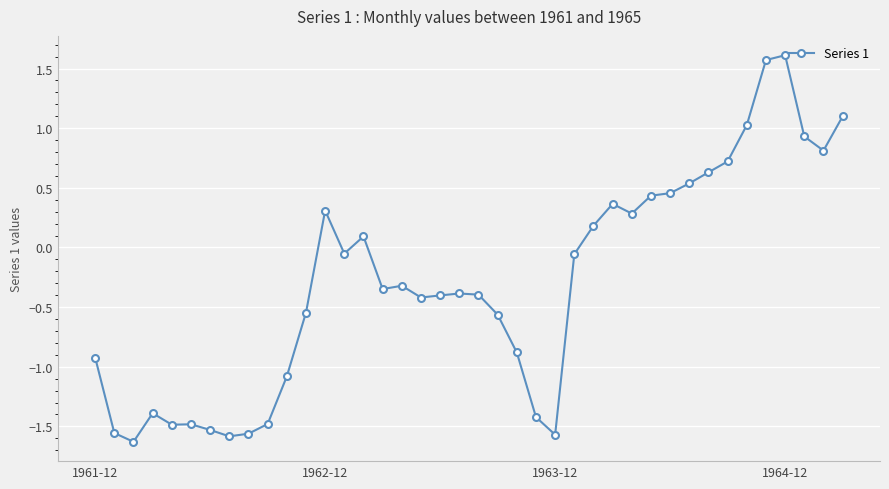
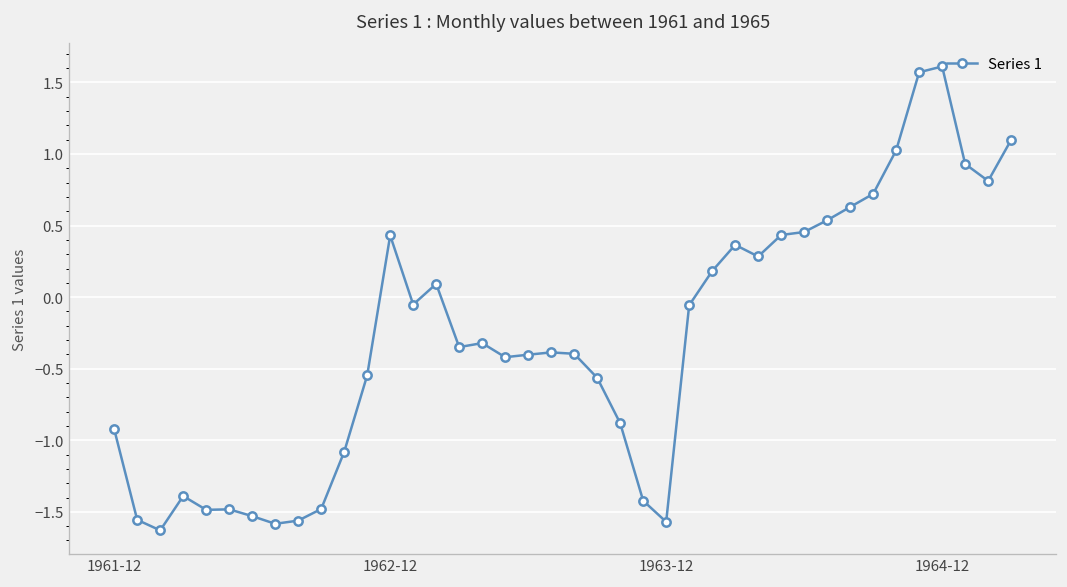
  {
    "1961-12": -0.92,
-   "1962-12": 0.31,
+   "1962-12": 0.43,
    "1963-12": -1.57,
    "1964-12": 1.61
  }
